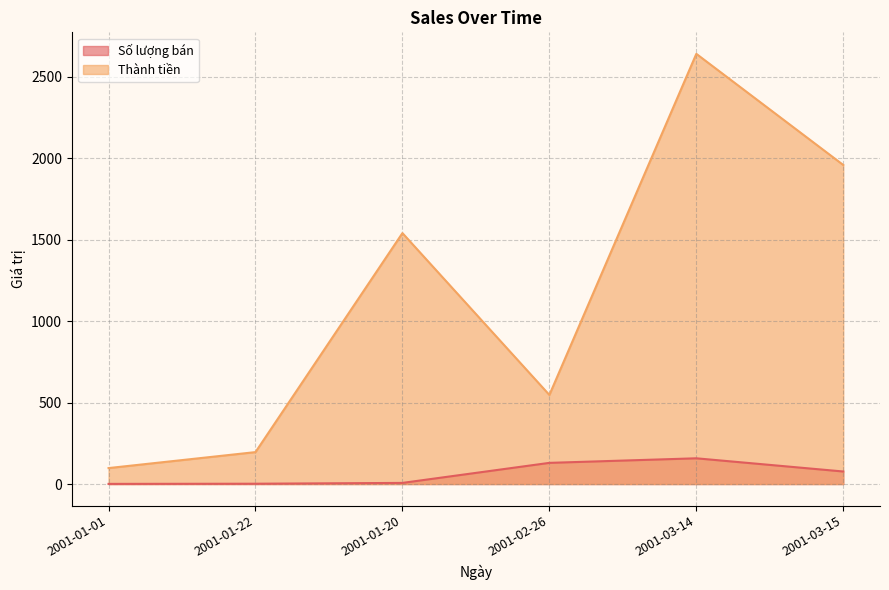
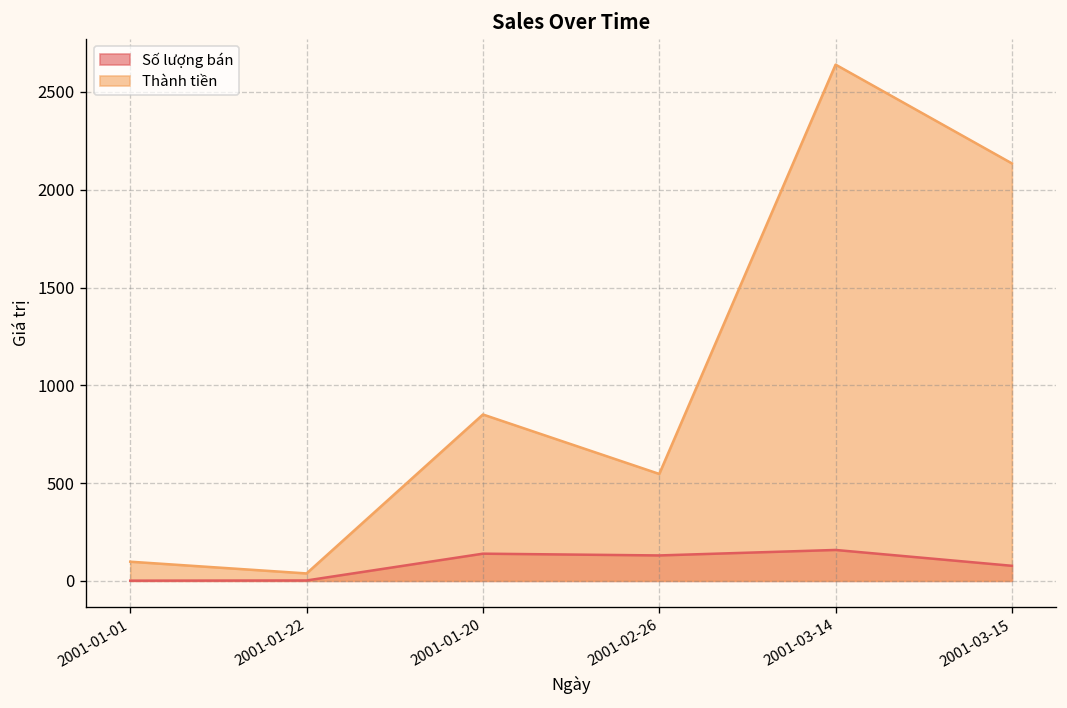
  {
    "Số lượng bán": {
      "2001-01-01": 0,
      "2001-01-22": 0,
-     "2001-01-20": 10,
+     "2001-01-20": 140,
      "2001-02-26": 130,
      "2001-03-14": 160,
      "2001-03-15": 80
    },
    "Thành tiền": {
      "2001-01-01": 100,
-     "2001-01-22": 200,
-     "2001-01-20": 1540,
+     "2001-01-22": 40,
+     "2001-01-20": 850,
      "2001-02-26": 550,
      "2001-03-14": 2640,
-     "2001-03-15": 1960
+     "2001-03-15": 2130
    }
  }
